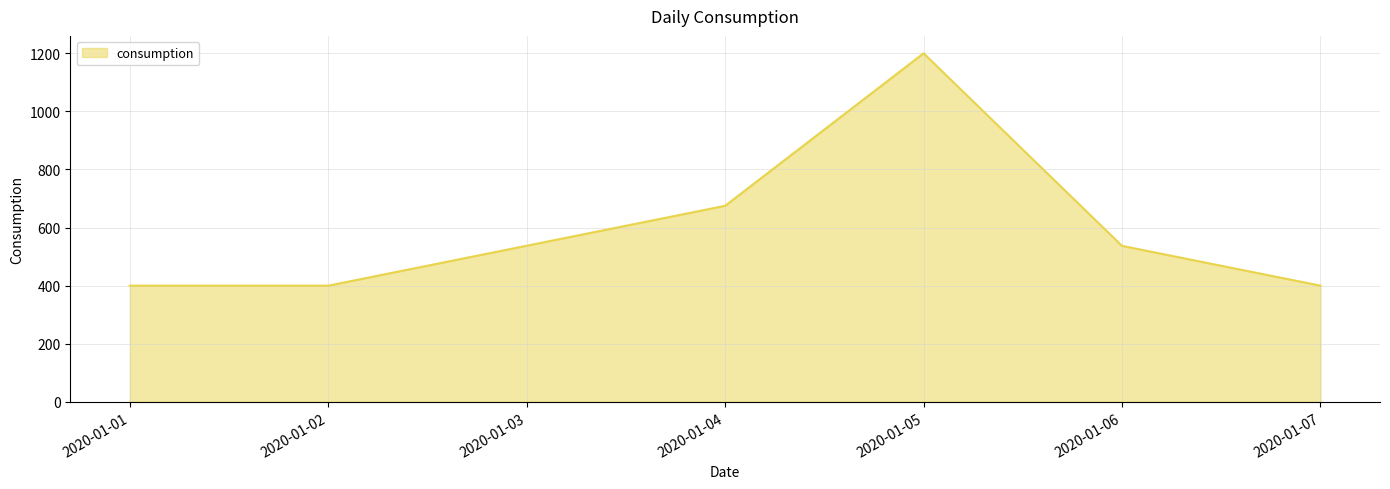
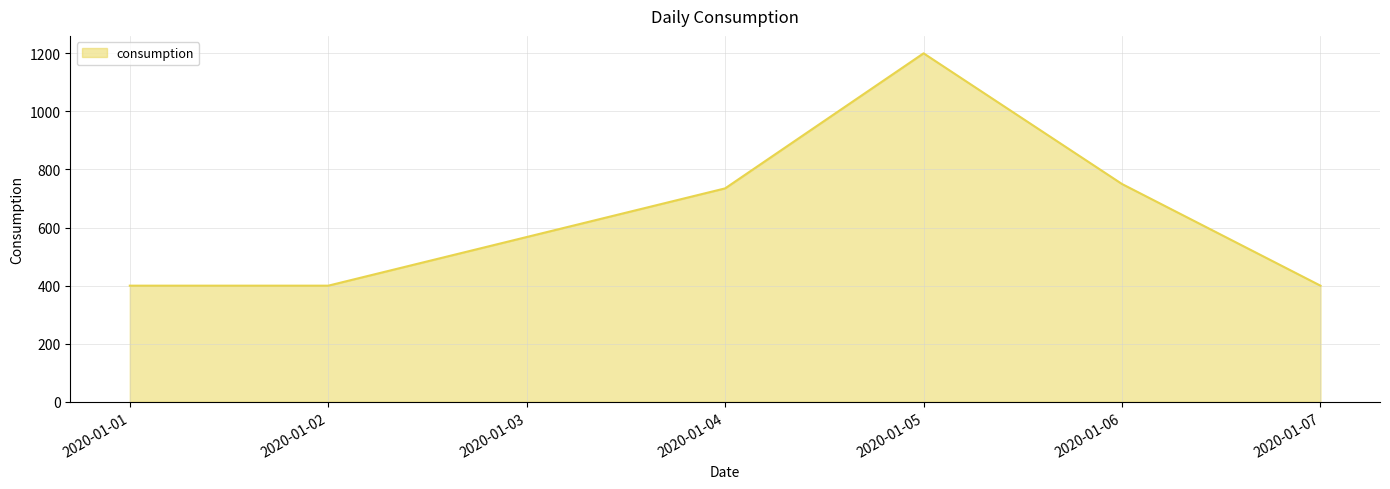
  {
    "2020-01-01": 400,
    "2020-01-02": 400,
-   "2020-01-04": 680,
+   "2020-01-04": 740,
    "2020-01-05": 1200,
-   "2020-01-06": 540,
+   "2020-01-06": 750,
    "2020-01-07": 400
  }
